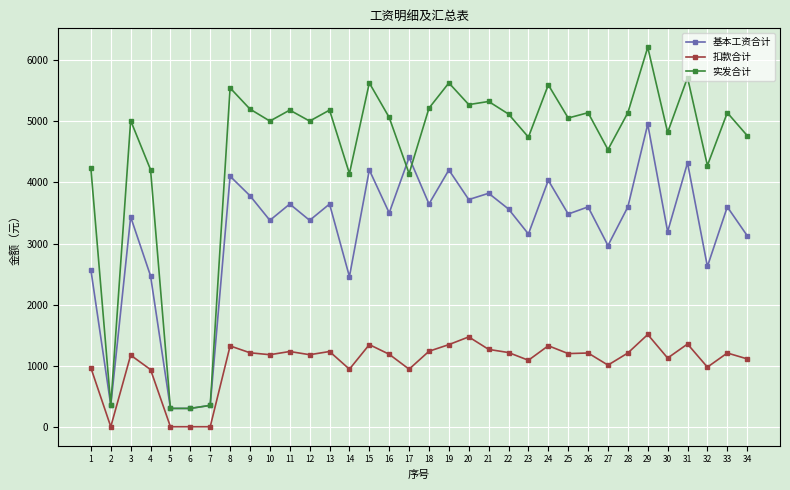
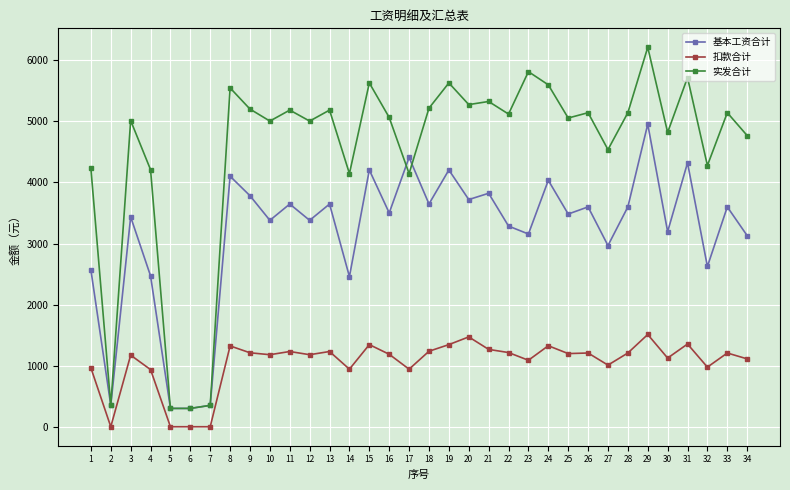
  {
    "基本工资合计": {
      "1": 2600,
      "3": 3400,
      "4": 2500,
      "8": 4100,
      "9": 3800,
      "10": 3400,
      "11": 3600,
      "12": 3400,
      "13": 3600,
      "14": 2500,
      "15": 4200,
      "16": 3500,
      "17": 4400,
      "18": 3600,
      "19": 4200,
      "20": 3700,
      "21": 3800,
-     "22": 3600,
+     "22": 3300,
      "23": 3200,
      "24": 4000,
      "25": 3500,
      "26": 3600,
      "27": 3000,
      "28": 3600,
      "29": 5000,
      "30": 3200,
      "31": 4300,
      "32": 2600,
      "33": 3600,
      "34": 3100
    },
    "扣款合计": {
      "1": 1000,
      "2": 0,
      "3": 1200,
      "4": 900,
      "5": 0,
      "6": 0,
      "7": 0,
      "8": 1300,
      "9": 1200,
      "10": 1200,
      "11": 1200,
      "12": 1200,
      "13": 1200,
      "14": 900,
      "15": 1300,
      "16": 1200,
      "17": 900,
      "18": 1200,
      "19": 1300,
      "20": 1500,
      "21": 1300,
      "22": 1200,
      "23": 1100,
      "24": 1300,
      "25": 1200,
      "26": 1200,
      "27": 1000,
      "28": 1200,
      "29": 1500,
      "30": 1100,
      "31": 1400,
      "32": 1000,
      "33": 1200,
      "34": 1100
    },
    "实发合计": {
      "1": 4200,
      "3": 5000,
      "4": 4200,
      "8": 5500,
      "9": 5200,
      "10": 5000,
      "11": 5200,
      "12": 5000,
      "13": 5200,
      "14": 4100,
      "15": 5600,
      "16": 5100,
      "17": 4100,
      "18": 5200,
      "19": 5600,
      "20": 5300,
      "21": 5300,
      "22": 5100,
-     "23": 4700,
+     "23": 5800,
      "24": 5600,
      "25": 5100,
      "26": 5100,
      "27": 4500,
      "28": 5100,
      "29": 6200,
      "30": 4800,
      "32": 4300,
      "33": 5100,
      "34": 4800
    }
  }
